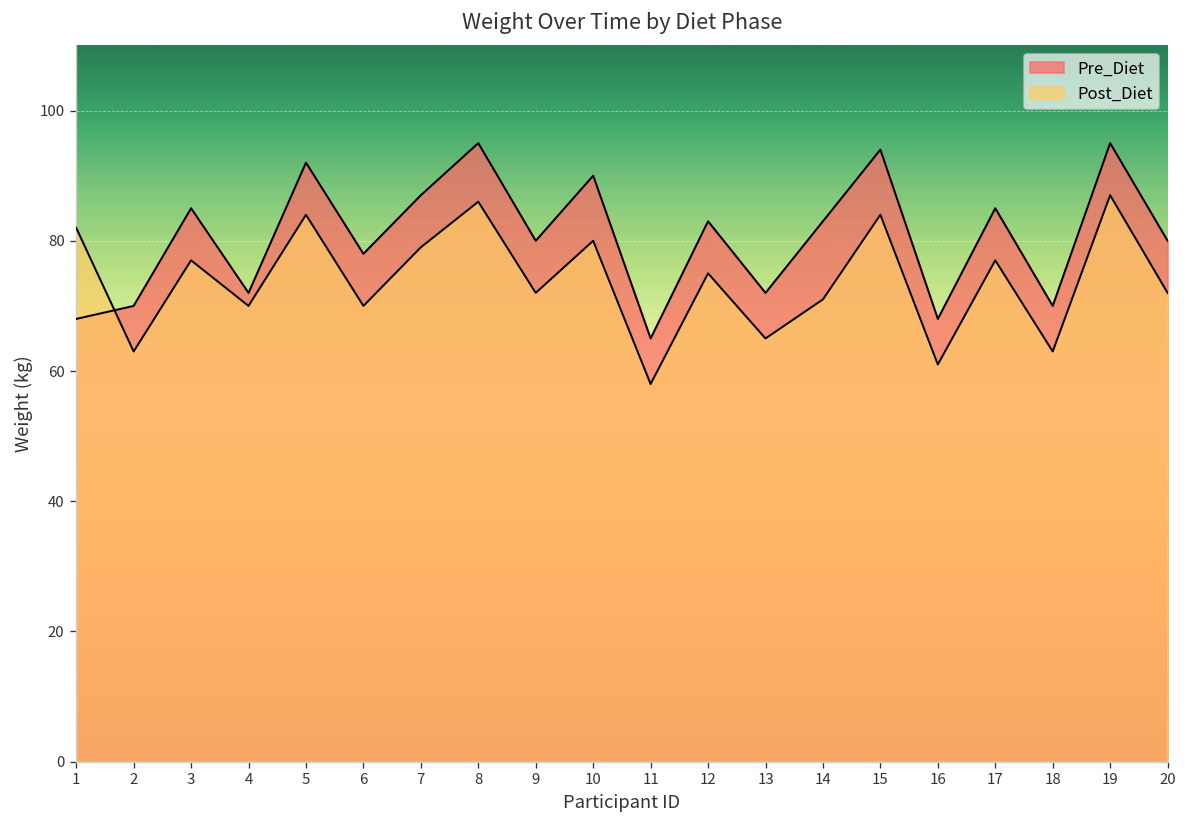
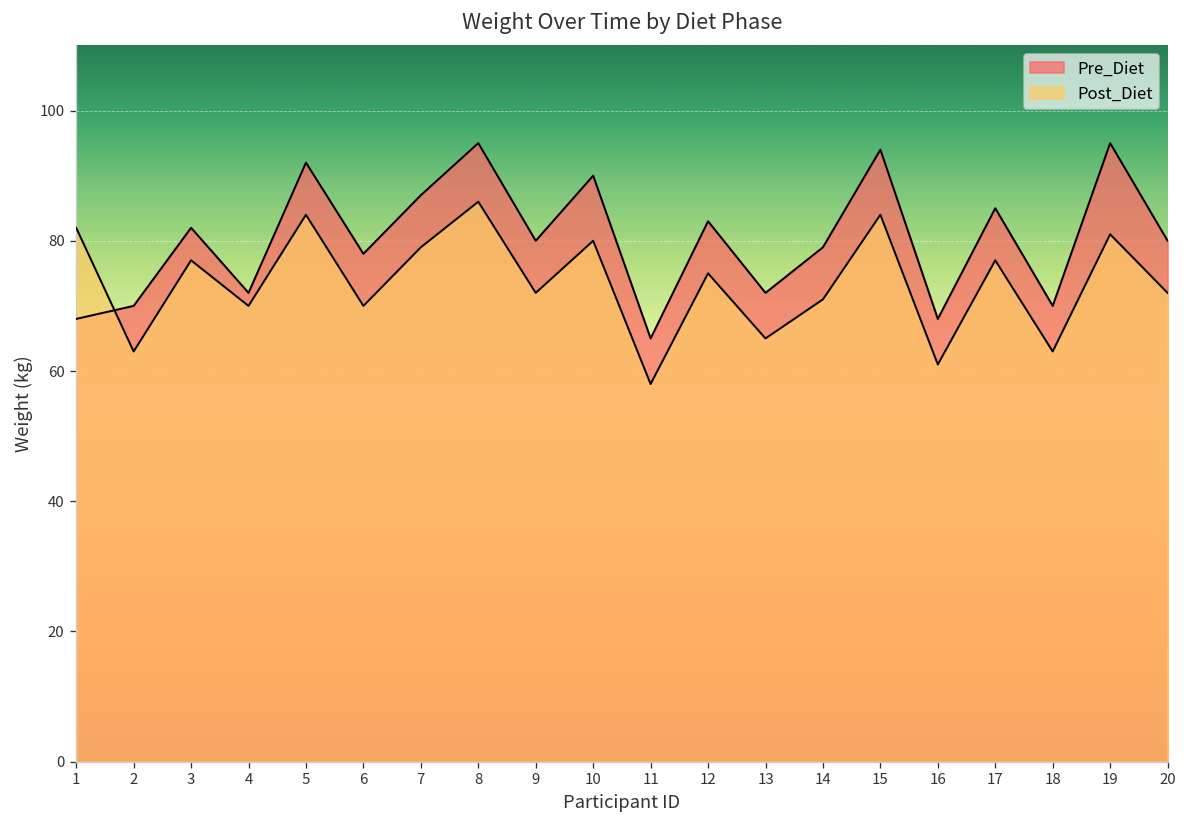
  {
    "Pre_Diet": {
      "1": 68,
      "2": 70,
-     "3": 85,
+     "3": 82,
      "4": 72,
      "5": 92,
      "6": 78,
      "7": 87,
      "8": 95,
      "9": 80,
      "10": 90,
      "11": 65,
      "12": 83,
      "13": 72,
-     "14": 83,
+     "14": 79,
      "15": 94,
      "16": 68,
      "17": 85,
      "18": 70,
      "19": 95,
      "20": 80
    },
    "Post_Diet": {
      "1": 82,
      "2": 63,
      "3": 77,
      "4": 70,
      "5": 84,
      "6": 70,
      "7": 79,
      "8": 86,
      "9": 72,
      "10": 80,
      "11": 58,
      "12": 75,
      "13": 65,
      "14": 71,
      "15": 84,
      "16": 61,
      "17": 77,
      "18": 63,
-     "19": 87,
+     "19": 81,
      "20": 72
    }
  }
